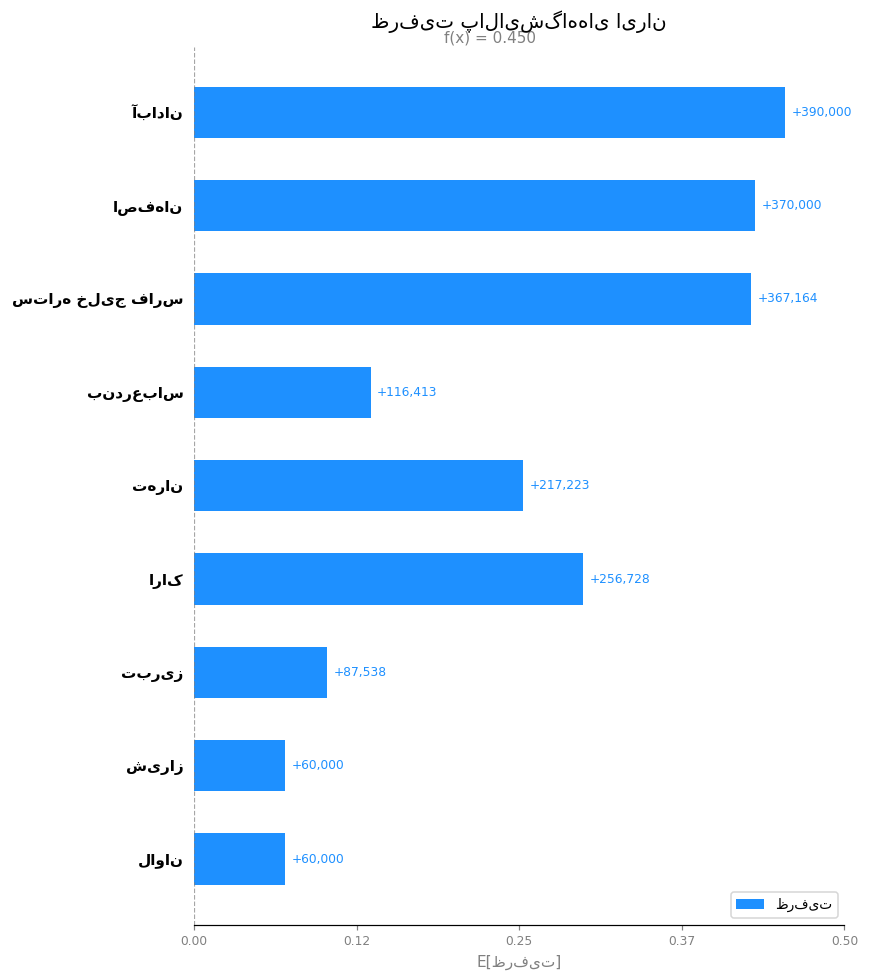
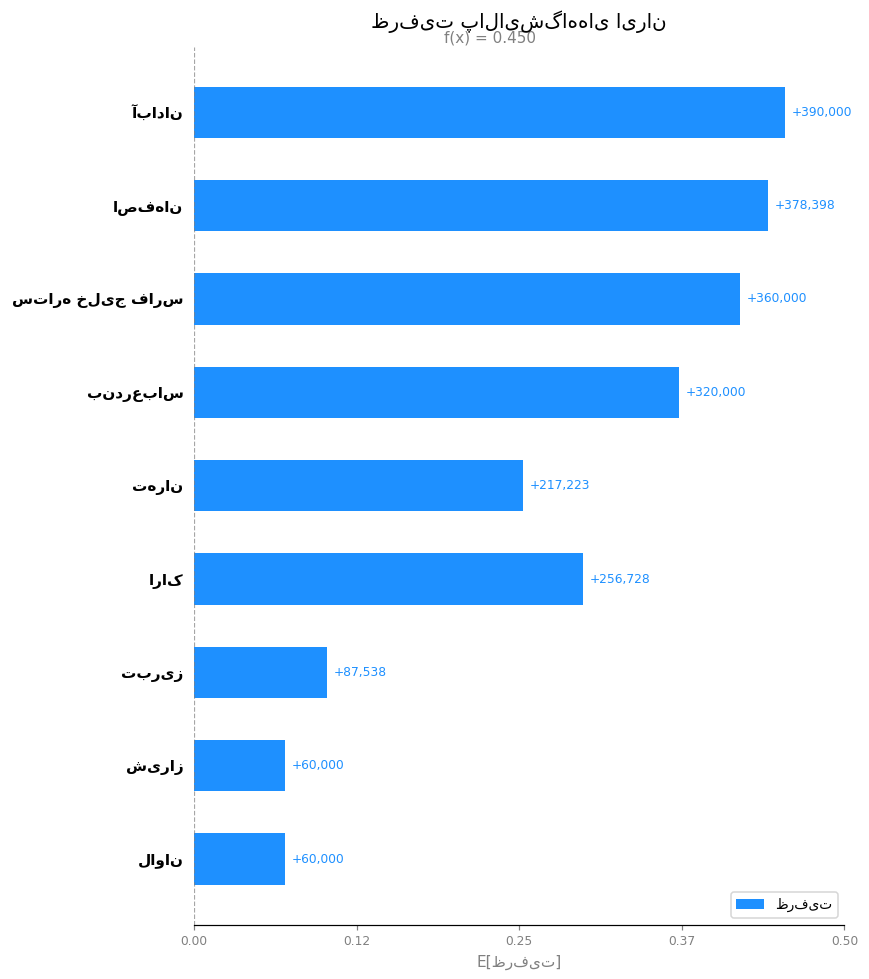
  {
-   "اصفهان": "+370,000",
-   "ستاره خلیج فارس": "+367,164",
-   "بندرعباس": "+116,413"
+   "اصفهان": "+378,398",
+   "ستاره خلیج فارس": "+360,000",
+   "بندرعباس": "+320,000"
  }
